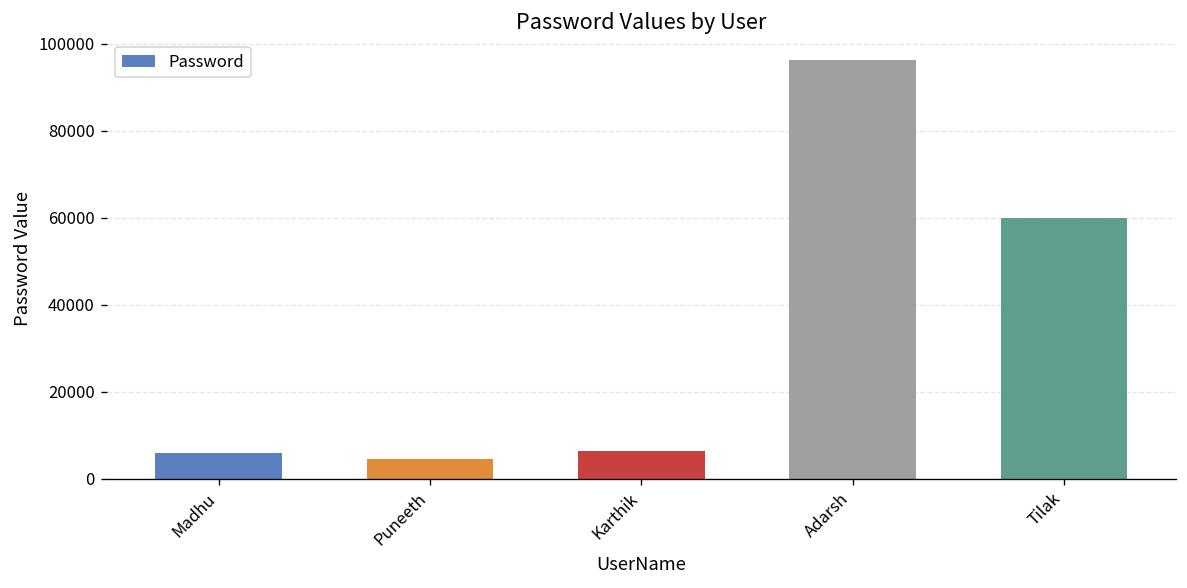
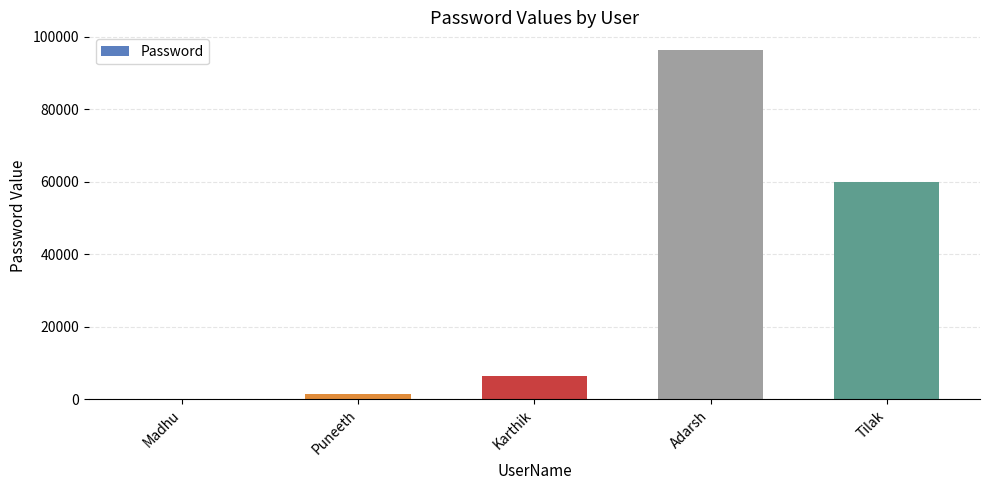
  {
-   "Madhu": 6000,
-   "Puneeth": 5000,
+   "Madhu": 0,
+   "Puneeth": 1000,
    "Karthik": 6000,
    "Adarsh": 96000,
    "Tilak": 60000
  }
